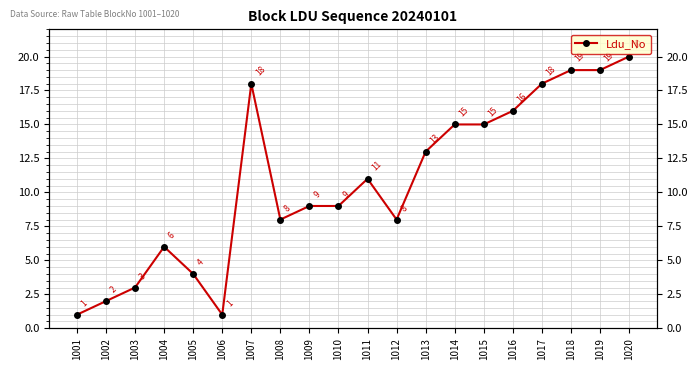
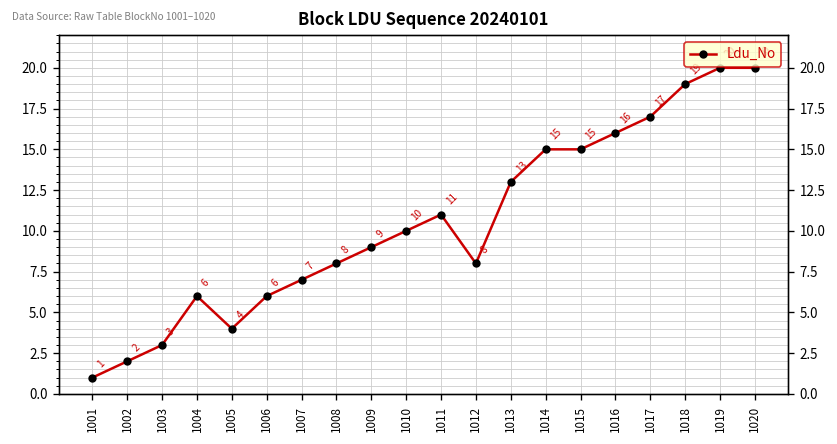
  {
    "1001": 1,
    "1002": 2,
    "1003": 3,
    "1004": 6,
    "1005": 4,
-   "1006": 1,
-   "1007": 18,
+   "1006": 6,
+   "1007": 7,
    "1008": 8,
    "1009": 9,
-   "1010": 9,
+   "1010": 10,
    "1011": 11,
    "1012": 8,
    "1013": 13,
    "1014": 15,
    "1015": 15,
    "1016": 16,
-   "1017": 18,
-   "1019": 19
+   "1017": 17,
+   "1019": 20
  }
